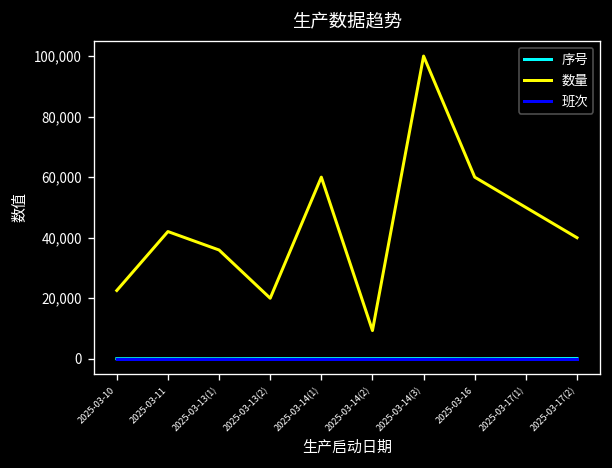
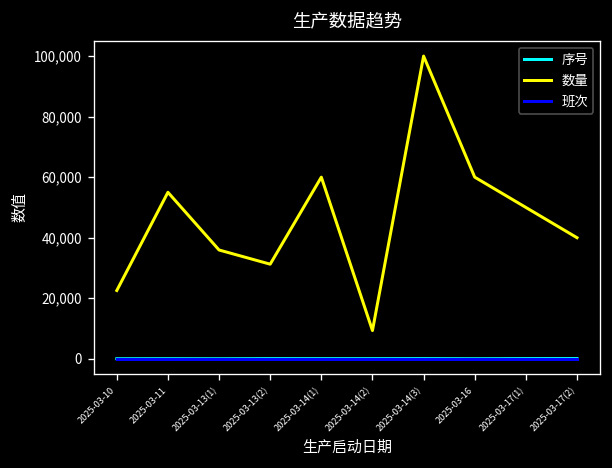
  {
    "班次": {
      "2025-03-10": "0",
      "2025-03-11": "0",
      "2025-03-13(1)": "0",
      "2025-03-13(2)": "0",
      "2025-03-14(1)": "0",
      "2025-03-14(2)": "0",
      "2025-03-14(3)": "0",
      "2025-03-16": "0",
      "2025-03-17(1)": "0",
      "2025-03-17(2)": "0"
    },
    "数量": {
      "2025-03-10": "23,000",
-     "2025-03-11": "42,000",
+     "2025-03-11": "55,000",
      "2025-03-13(1)": "36,000",
-     "2025-03-13(2)": "20,000",
+     "2025-03-13(2)": "31,000",
      "2025-03-14(1)": "60,000",
      "2025-03-14(2)": "9,000",
      "2025-03-14(3)": "100,000",
      "2025-03-16": "60,000",
      "2025-03-17(1)": "50,000",
      "2025-03-17(2)": "40,000"
    }
  }
